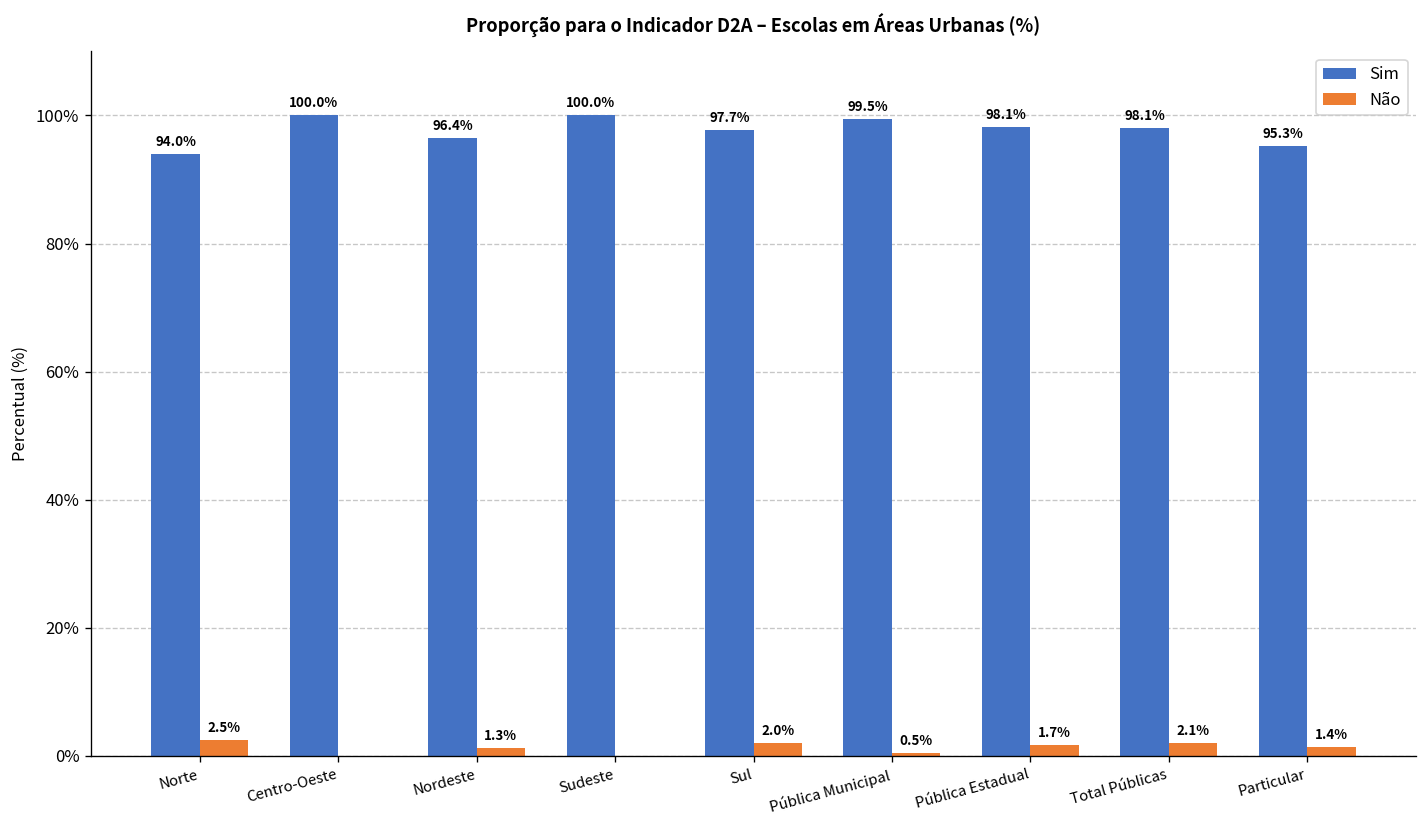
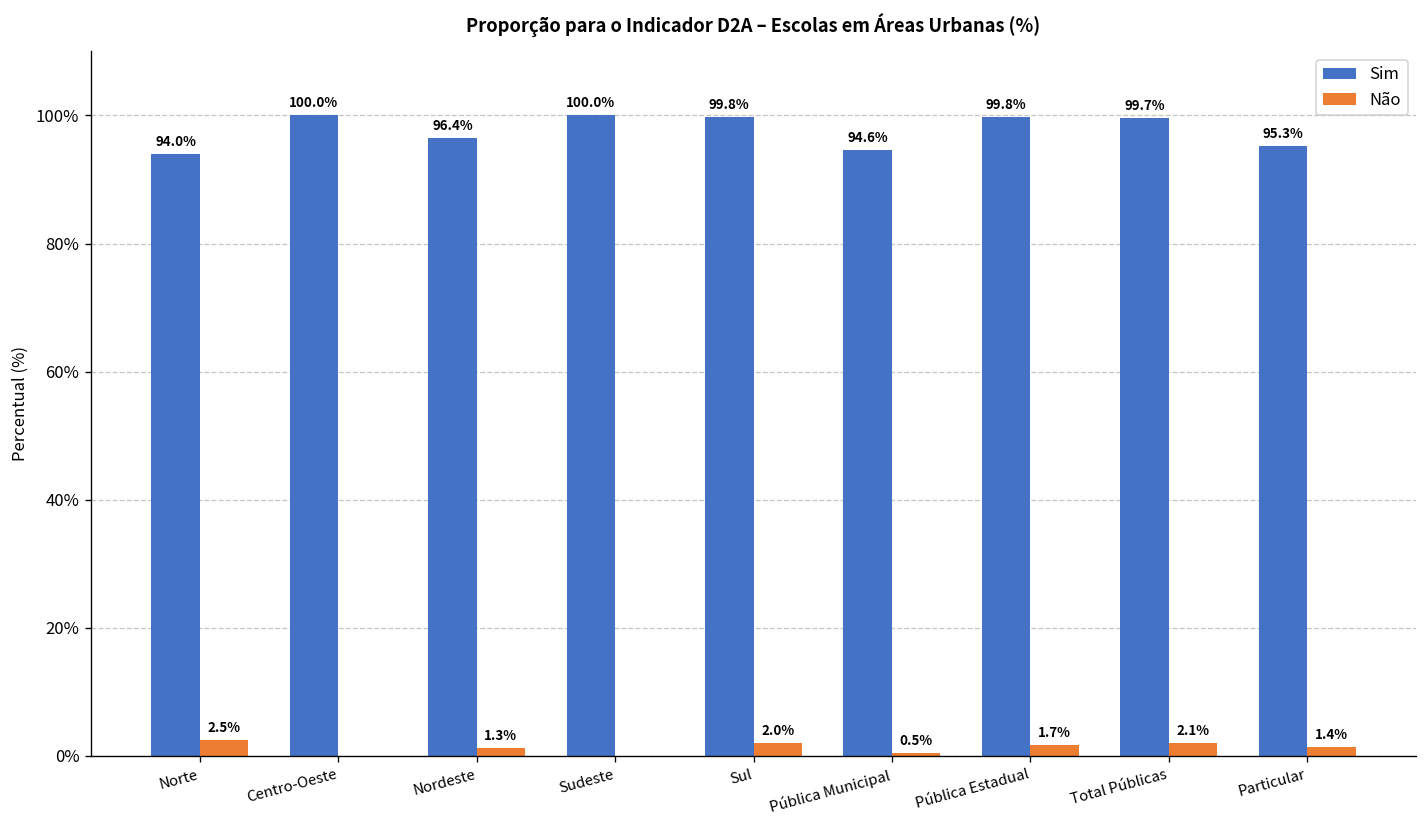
  {
    "Sim": {
      "Norte": "94.0%",
      "Centro-Oeste": "100.0%",
      "Nordeste": "96.4%",
      "Sudeste": "100.0%",
-     "Sul": "97.7%",
-     "Pública Municipal": "99.5%",
-     "Pública Estadual": "98.1%",
-     "Total Públicas": "98.1%",
+     "Sul": "99.8%",
+     "Pública Municipal": "94.6%",
+     "Pública Estadual": "99.8%",
+     "Total Públicas": "99.7%",
      "Particular": "95.3%"
    },
    "Não": {
      "Norte": "2.5%",
      "Nordeste": "1.3%",
      "Sul": "2.0%",
      "Pública Municipal": "0.5%",
      "Pública Estadual": "1.7%",
      "Total Públicas": "2.1%",
      "Particular": "1.4%"
    }
  }
